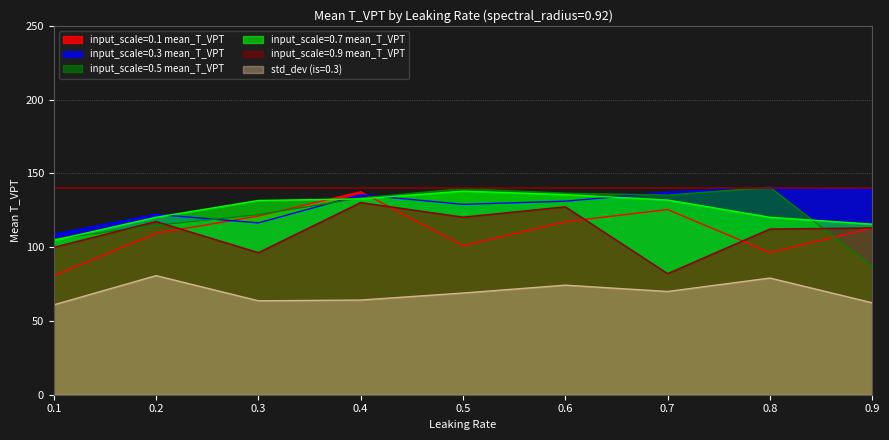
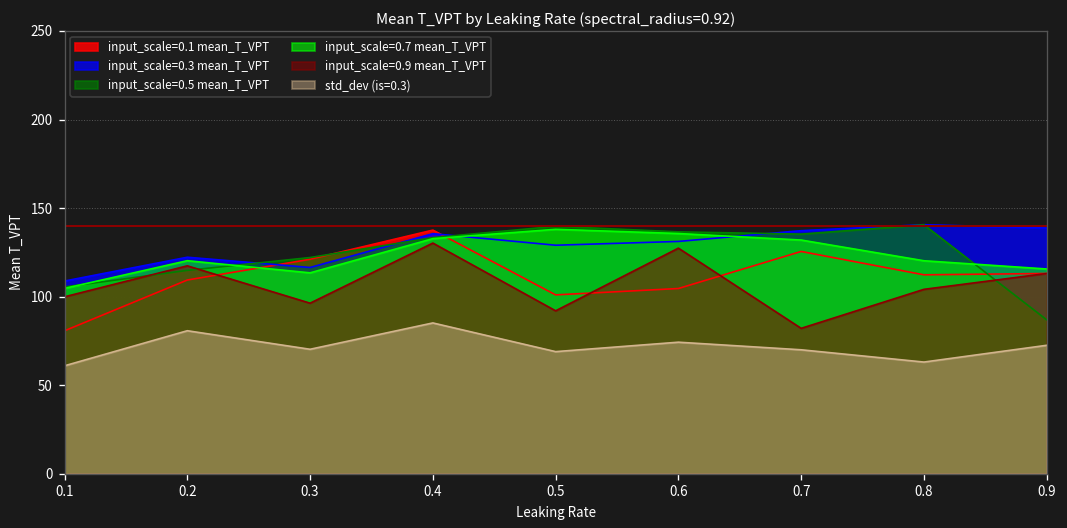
  {
    "input_scale=0.1 mean_T_VPT": {
      "0.1": 81,
      "0.2": 109,
      "0.4": 138,
      "0.5": 101,
-     "0.6": 117,
+     "0.6": 105,
      "0.7": 125,
-     "0.8": 96
+     "0.8": 112
    },
    "input_scale=0.3 mean_T_VPT": {
      "0.1": 109,
      "0.2": 122,
      "0.3": 116,
      "0.4": 136,
      "0.5": 129,
      "0.6": 131,
      "0.7": 137,
      "0.9": 139
    },
    "input_scale=0.5 mean_T_VPT": {
      "0.2": 115,
      "0.7": 135,
      "0.9": 87
    },
    "input_scale=0.7 mean_T_VPT": {
      "0.2": 120,
-     "0.3": 132,
+     "0.3": 113,
      "0.7": 132,
      "0.8": 120,
      "0.9": 116
    },
    "input_scale=0.9 mean_T_VPT": {
      "0.1": 100,
      "0.2": 117,
      "0.3": 96,
      "0.4": 130,
-     "0.5": 120,
+     "0.5": 92,
      "0.6": 127,
      "0.7": 82,
-     "0.8": 112
+     "0.8": 104
    },
    "std_dev (is=0.3)": {
      "0.1": 61,
      "0.2": 81,
-     "0.3": 64,
-     "0.4": 64,
+     "0.3": 70,
+     "0.4": 85,
      "0.5": 69,
      "0.6": 74,
      "0.7": 70,
-     "0.8": 79,
-     "0.9": 62
+     "0.8": 63,
+     "0.9": 73
    }
  }
